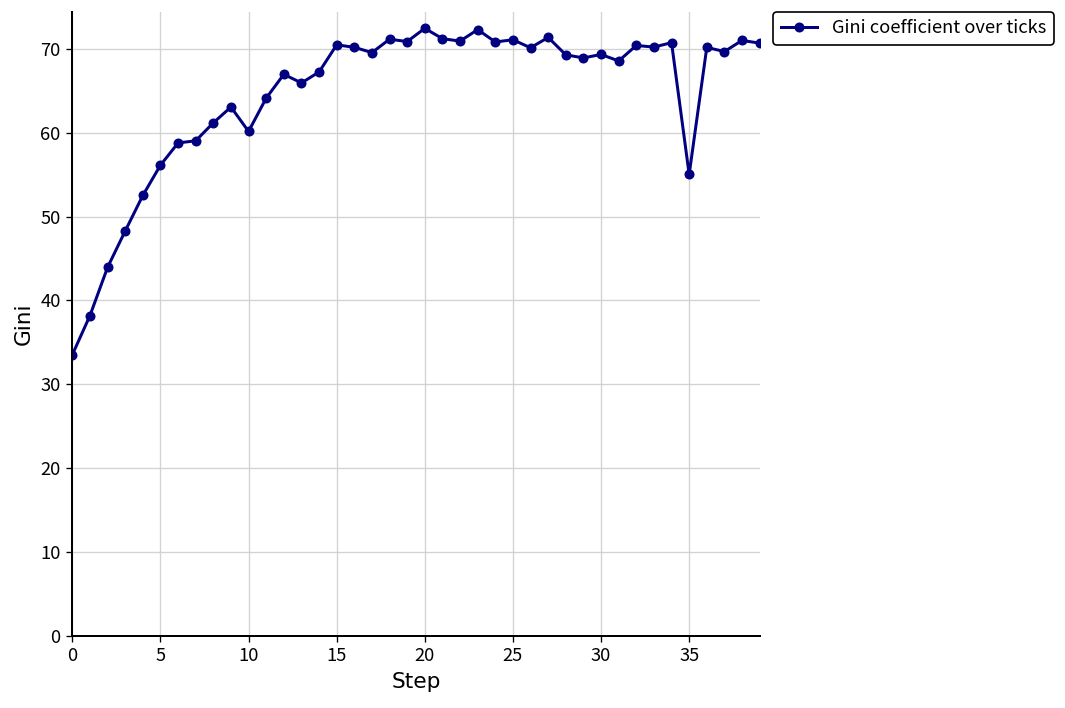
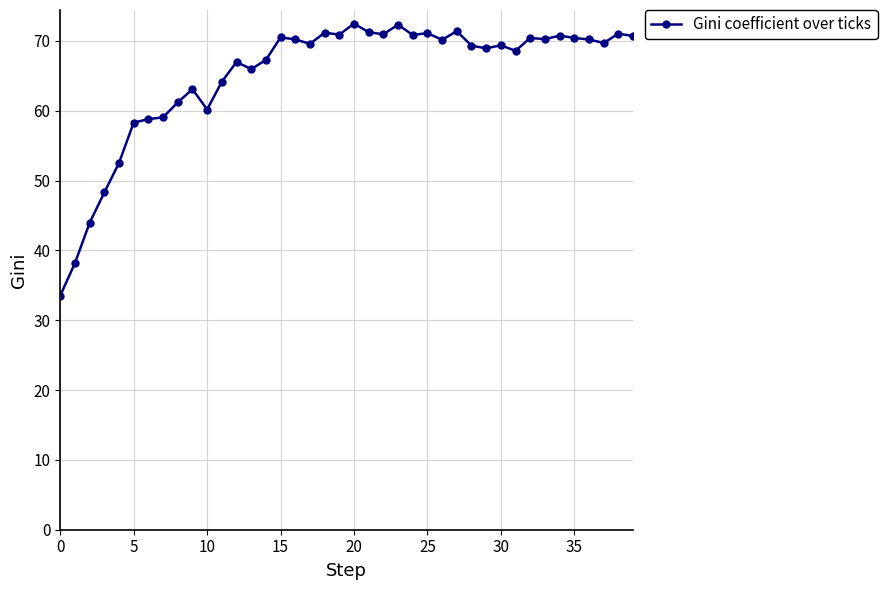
  {
    "0": 34,
-   "5": 56,
+   "5": 58,
    "10": 60,
    "15": 70,
    "20": 72,
    "25": 71,
    "30": 69,
-   "35": 55
+   "35": 70
  }
